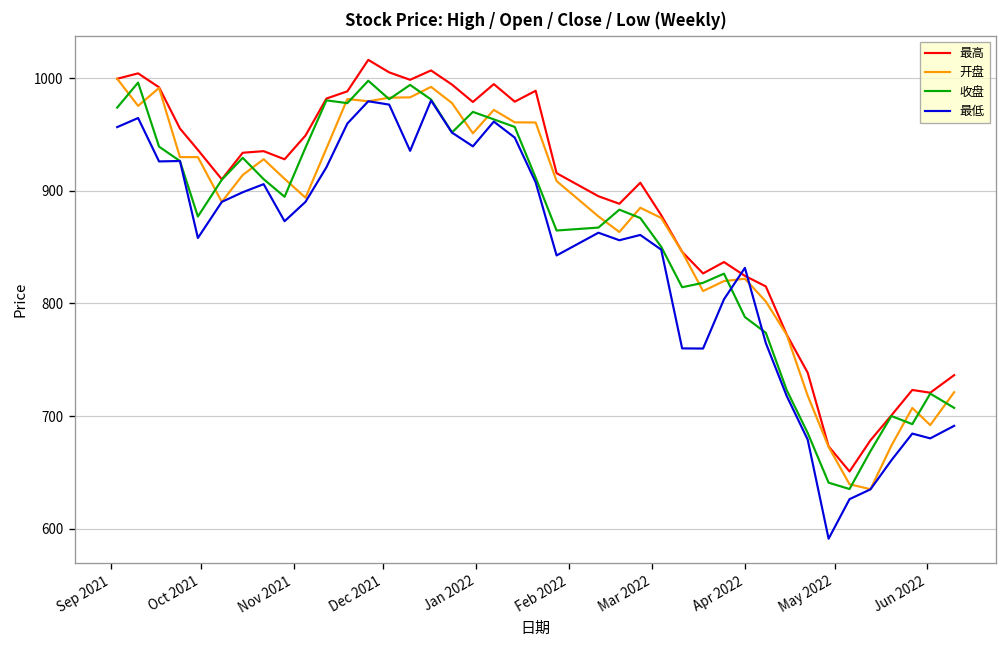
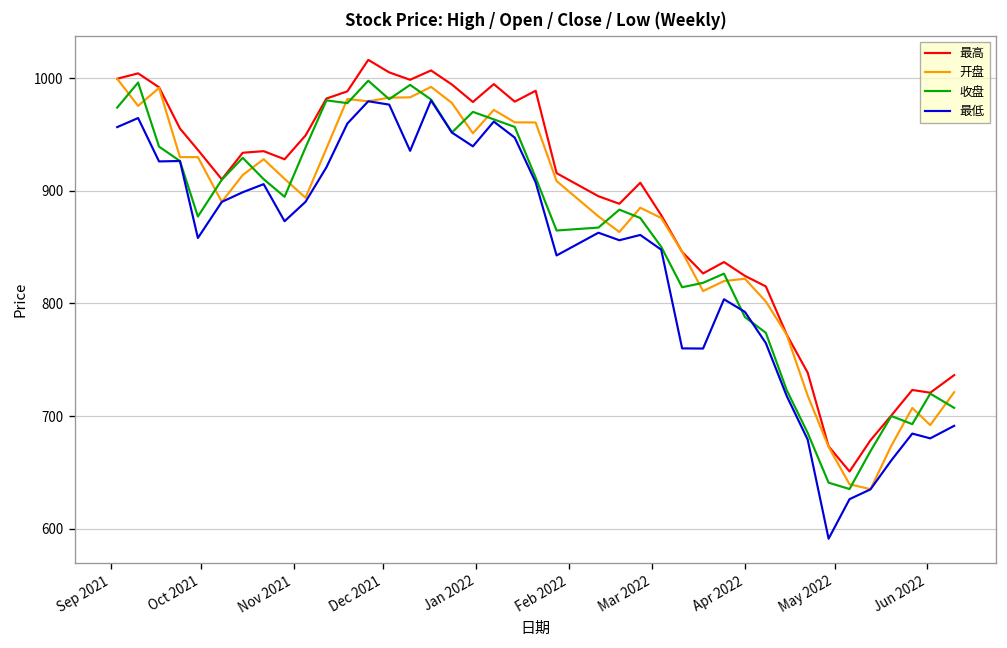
  {
    "收盘": {
      "Apr 2022": 790
    },
    "最低": {
-     "Apr 2022": 830
+     "Apr 2022": 790
    }
  }
